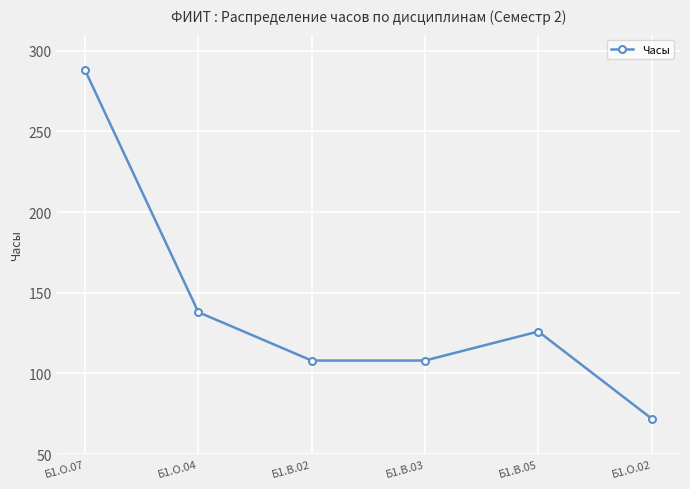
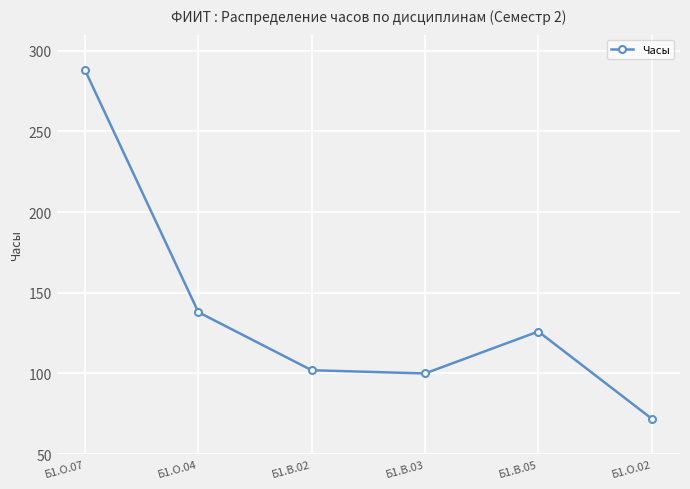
  {
    "Б1.О.07": 288,
    "Б1.О.04": 138,
-   "Б1.В.02": 108,
-   "Б1.В.03": 108,
+   "Б1.В.02": 102,
+   "Б1.В.03": 100,
    "Б1.В.05": 126,
    "Б1.О.02": 72
  }
